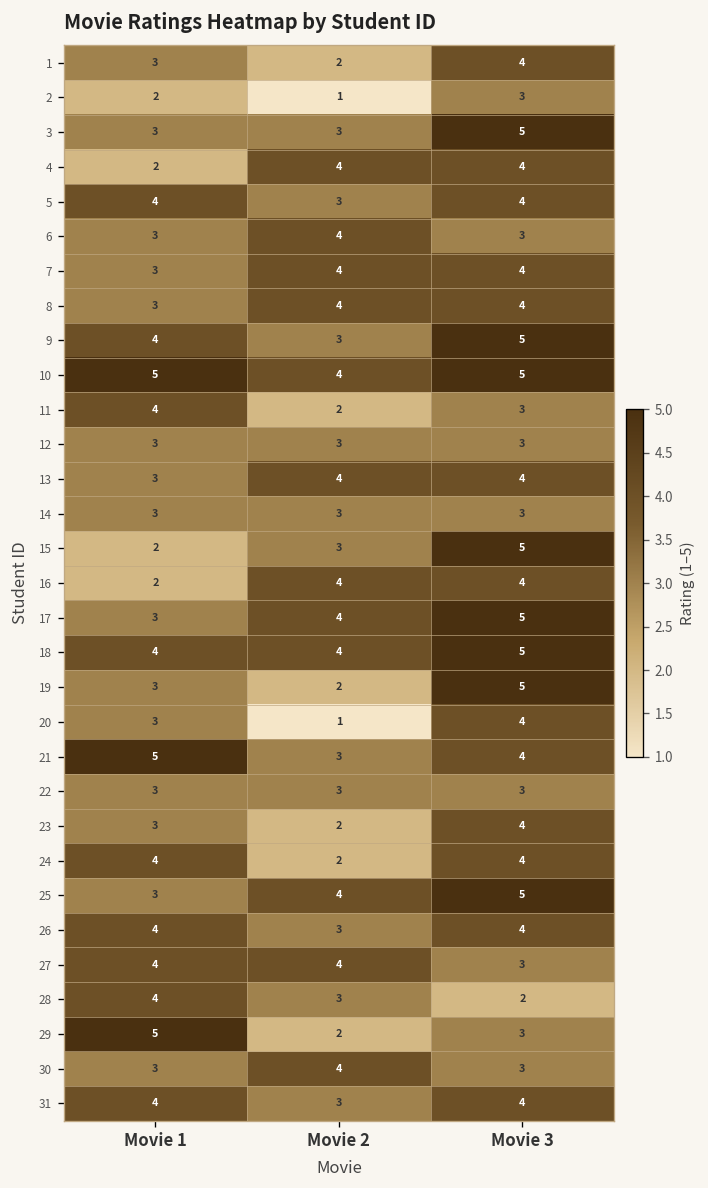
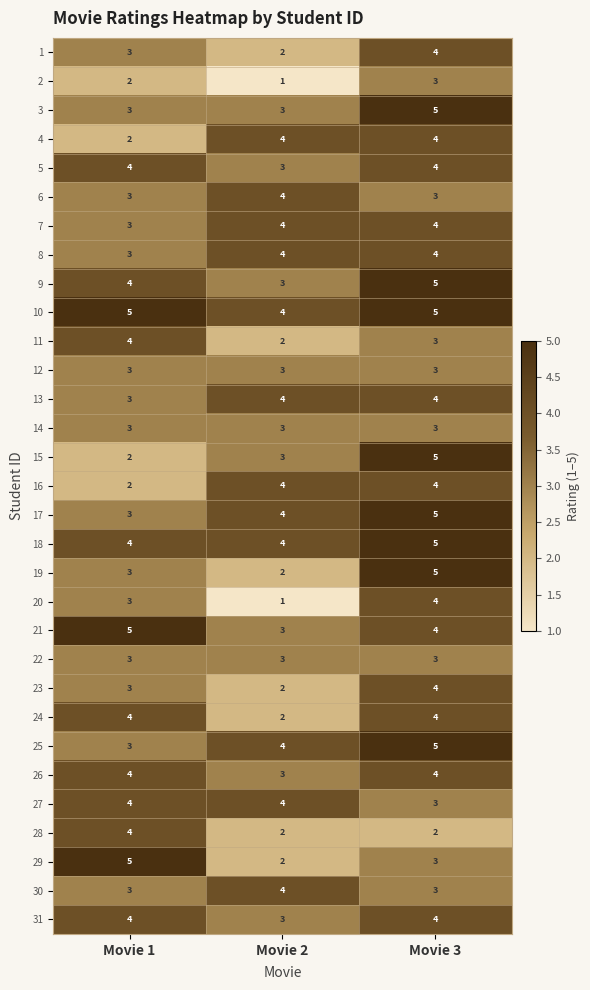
  {
    "1": {
      "Movie 1": 3,
      "Movie 2": 2,
      "Movie 3": 4
    },
    "2": {
      "Movie 1": 2,
      "Movie 2": 1,
      "Movie 3": 3
    },
    "3": {
      "Movie 1": 3,
      "Movie 2": 3,
      "Movie 3": 5
    },
    "4": {
      "Movie 1": 2,
      "Movie 2": 4,
      "Movie 3": 4
    },
    "5": {
      "Movie 1": 4,
      "Movie 2": 3,
      "Movie 3": 4
    },
    "6": {
      "Movie 1": 3,
      "Movie 2": 4,
      "Movie 3": 3
    },
    "7": {
      "Movie 1": 3,
      "Movie 2": 4,
      "Movie 3": 4
    },
    "8": {
      "Movie 1": 3,
      "Movie 2": 4,
      "Movie 3": 4
    },
    "9": {
      "Movie 1": 4,
      "Movie 2": 3,
      "Movie 3": 5
    },
    "10": {
      "Movie 1": 5,
      "Movie 2": 4,
      "Movie 3": 5
    },
    "11": {
      "Movie 1": 4,
      "Movie 2": 2,
      "Movie 3": 3
    },
    "12": {
      "Movie 1": 3,
      "Movie 2": 3,
      "Movie 3": 3
    },
    "13": {
      "Movie 1": 3,
      "Movie 2": 4,
      "Movie 3": 4
    },
    "14": {
      "Movie 1": 3,
      "Movie 2": 3,
      "Movie 3": 3
    },
    "15": {
      "Movie 1": 2,
      "Movie 2": 3,
      "Movie 3": 5
    },
    "16": {
      "Movie 1": 2,
      "Movie 2": 4,
      "Movie 3": 4
    },
    "17": {
      "Movie 1": 3,
      "Movie 2": 4,
      "Movie 3": 5
    },
    "18": {
      "Movie 1": 4,
      "Movie 2": 4,
      "Movie 3": 5
    },
    "19": {
      "Movie 1": 3,
      "Movie 2": 2,
      "Movie 3": 5
    },
    "20": {
      "Movie 1": 3,
      "Movie 2": 1,
      "Movie 3": 4
    },
    "21": {
      "Movie 1": 5,
      "Movie 2": 3,
      "Movie 3": 4
    },
    "22": {
      "Movie 1": 3,
      "Movie 2": 3,
      "Movie 3": 3
    },
    "23": {
      "Movie 1": 3,
      "Movie 2": 2,
      "Movie 3": 4
    },
    "24": {
      "Movie 1": 4,
      "Movie 2": 2,
      "Movie 3": 4
    },
    "25": {
      "Movie 1": 3,
      "Movie 2": 4,
      "Movie 3": 5
    },
    "26": {
      "Movie 1": 4,
      "Movie 2": 3,
      "Movie 3": 4
    },
    "27": {
      "Movie 1": 4,
      "Movie 2": 4,
      "Movie 3": 3
    },
    "28": {
      "Movie 1": 4,
-     "Movie 2": 3,
+     "Movie 2": 2,
      "Movie 3": 2
    },
    "29": {
      "Movie 1": 5,
      "Movie 2": 2,
      "Movie 3": 3
    },
    "30": {
      "Movie 1": 3,
      "Movie 2": 4,
      "Movie 3": 3
    },
    "31": {
      "Movie 1": 4,
      "Movie 2": 3,
      "Movie 3": 4
    }
  }
